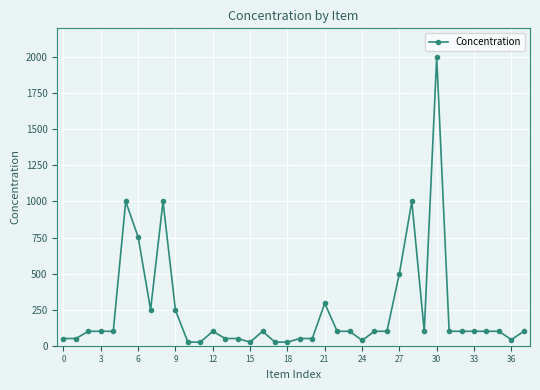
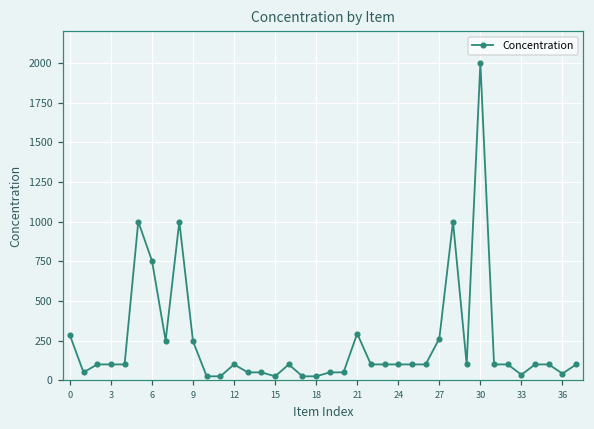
  {
-   "0": 50,
+   "0": 290,
    "3": 100,
    "6": 750,
    "9": 250,
    "12": 100,
    "15": 30,
    "18": 30,
    "21": 290,
-   "24": 40,
-   "27": 500,
+   "24": 100,
+   "27": 260,
    "30": 2000,
-   "33": 100,
+   "33": 40,
    "36": 40
  }
